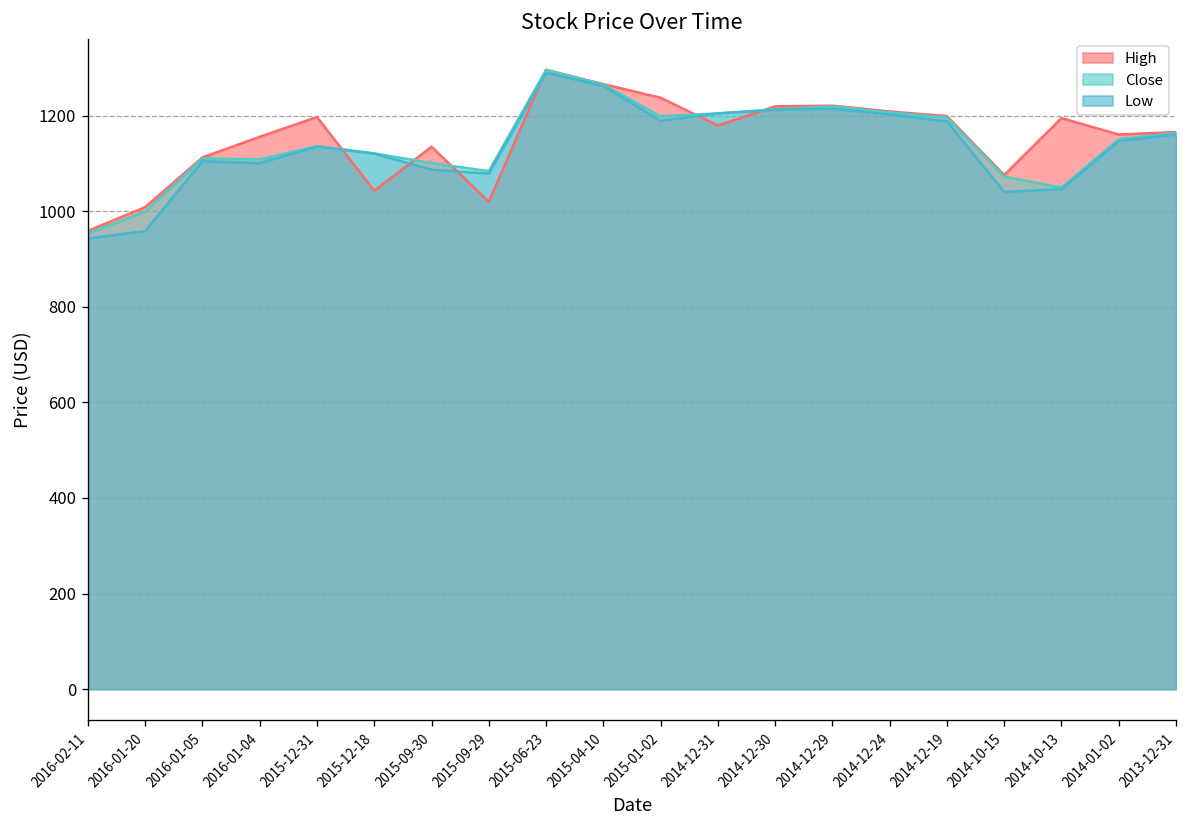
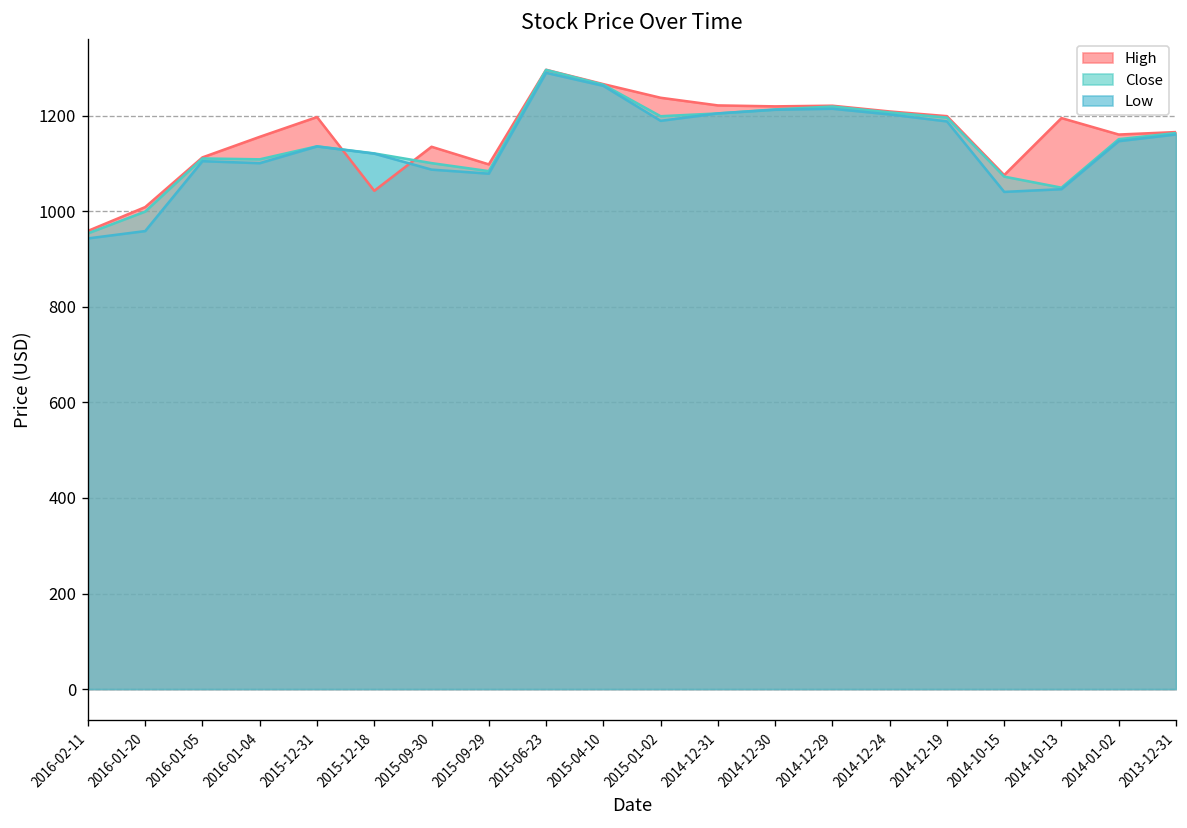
  {
    "High": {
      "2016-01-20": 1010,
      "2016-01-04": 1160,
      "2015-12-31": 1200,
      "2015-12-18": 1040,
      "2015-09-30": 1130,
-     "2015-09-29": 1020,
+     "2015-09-29": 1100,
      "2015-01-02": 1240,
-     "2014-12-31": 1180,
+     "2014-12-31": 1220,
      "2014-12-30": 1220,
      "2014-10-13": 1190,
      "2014-01-02": 1160
    }
  }
